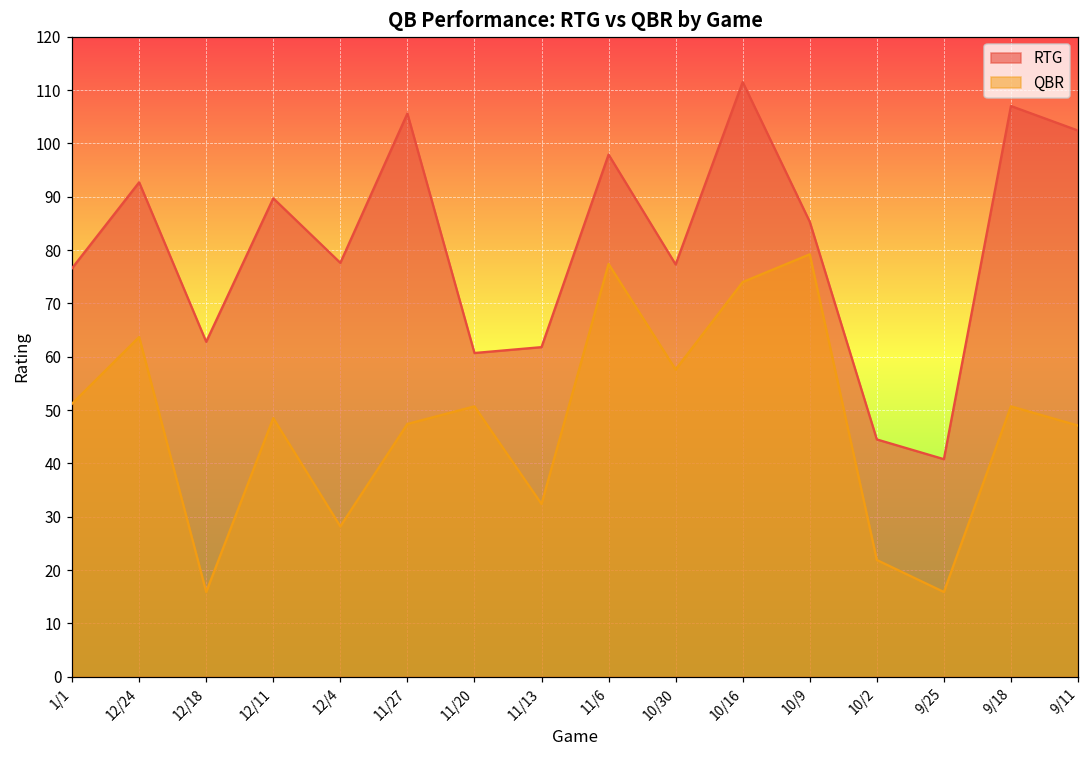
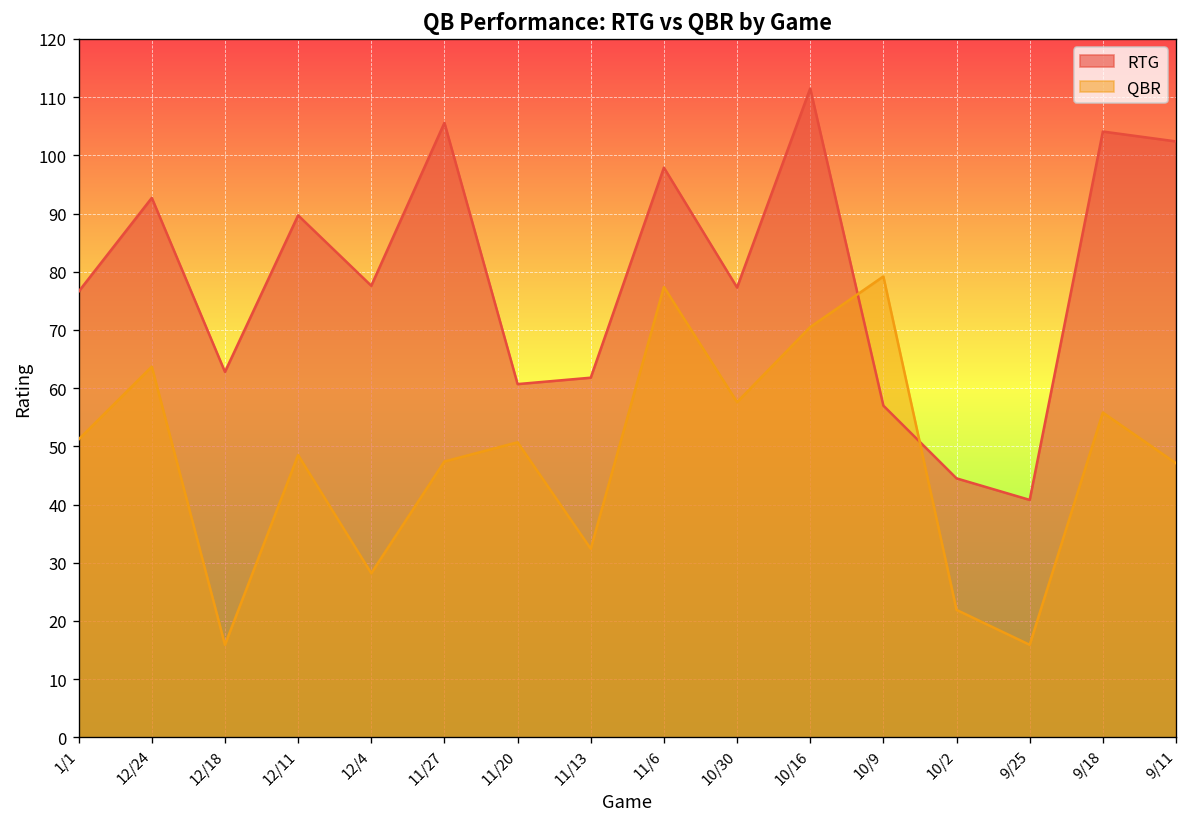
  {
    "RTG": {
      "1/1": 77,
      "12/24": 93,
      "12/18": 63,
      "12/11": 90,
      "12/4": 78,
      "11/27": 106,
      "11/20": 61,
      "11/13": 62,
      "11/6": 98,
      "10/30": 77,
      "10/16": 112,
-     "10/9": 85,
+     "10/9": 57,
      "10/2": 45,
      "9/25": 41,
-     "9/18": 107,
+     "9/18": 104,
      "9/11": 102
    },
    "QBR": {
      "1/1": 51,
      "12/24": 64,
      "12/18": 16,
      "12/11": 49,
      "12/4": 28,
      "11/27": 47,
      "11/20": 51,
      "11/13": 32,
      "11/6": 77,
      "10/30": 58,
-     "10/16": 74,
+     "10/16": 71,
      "10/9": 79,
      "10/2": 22,
      "9/25": 16,
-     "9/18": 51,
+     "9/18": 56,
      "9/11": 47
    }
  }
